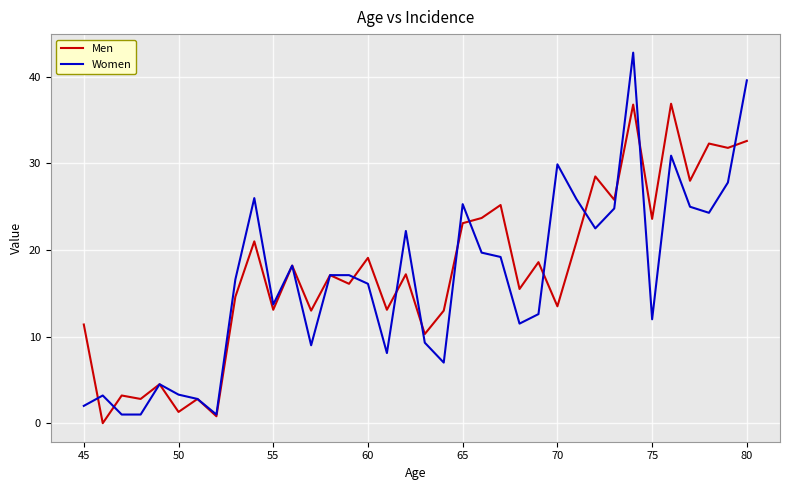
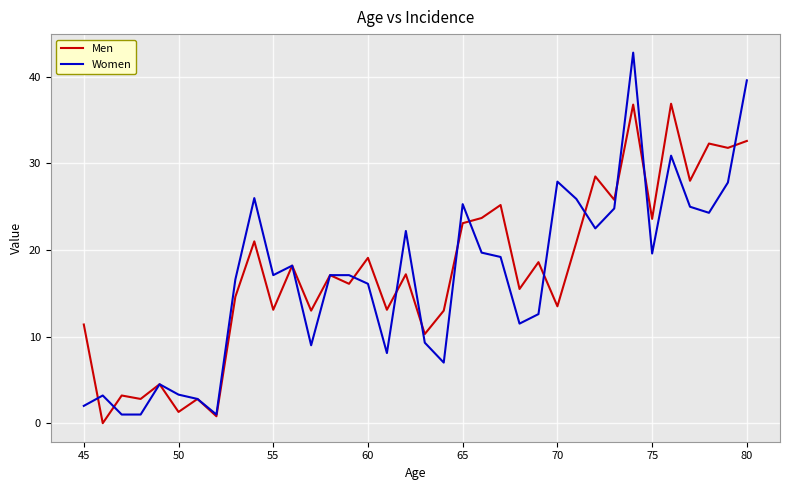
  {
    "Men": {
      "45": 11,
      "50": 1,
      "55": 13,
      "60": 19,
      "65": 23,
      "70": 14,
      "75": 24,
      "80": 33
    },
    "Women": {
      "45": 2,
      "50": 3,
-     "55": 14,
+     "55": 17,
      "60": 16,
      "65": 25,
-     "70": 30,
-     "75": 12,
+     "70": 28,
+     "75": 20,
      "80": 40
    }
  }
